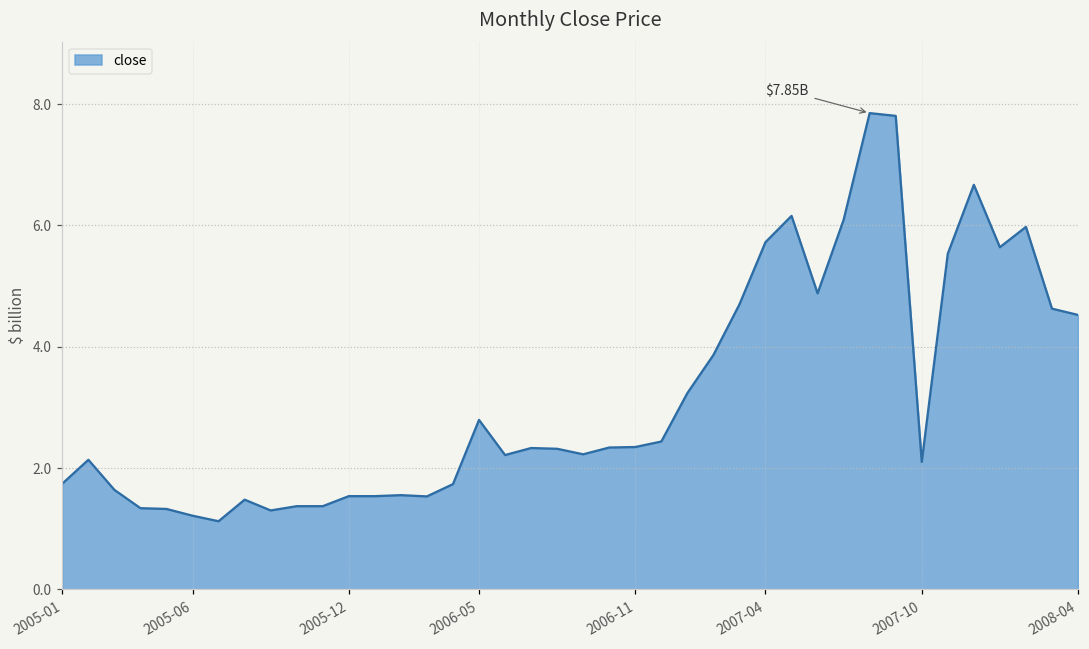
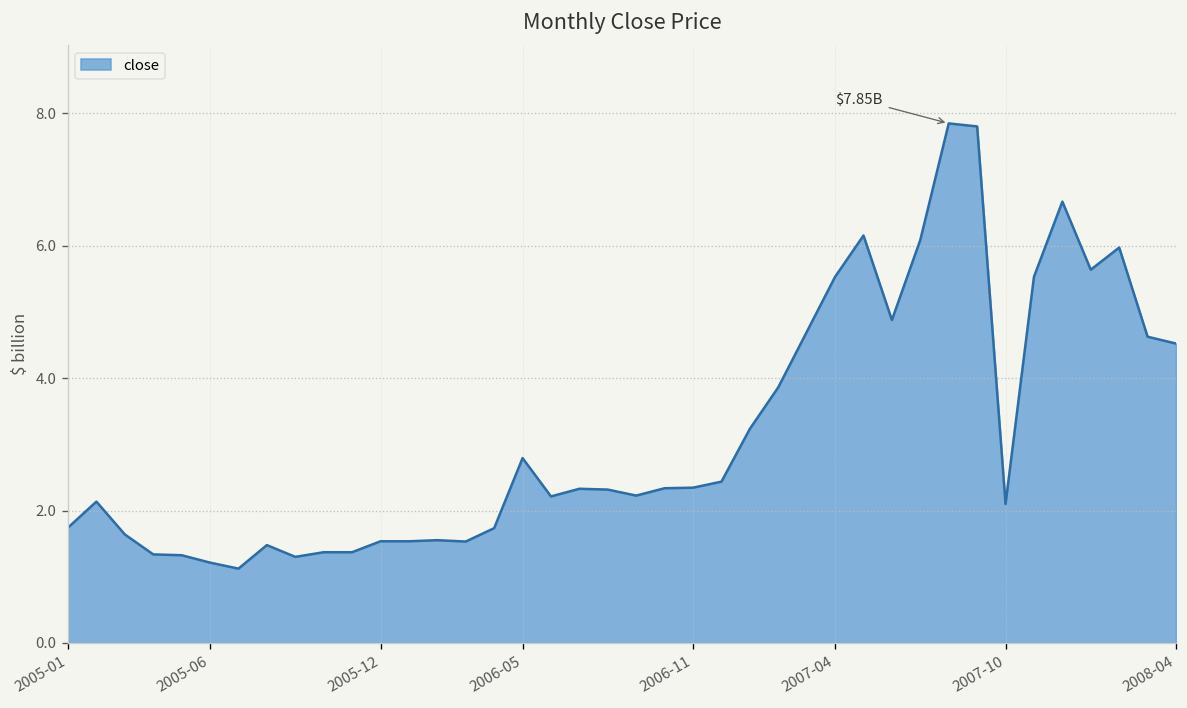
  {
    "2005-01": 1.7,
    "2005-06": 1.2,
    "2005-12": 1.5,
    "2006-05": 2.8,
    "2006-11": 2.3,
-   "2007-04": 5.7,
+   "2007-04": 5.5,
    "2007-10": 2.1,
    "2008-04": 4.5
  }
